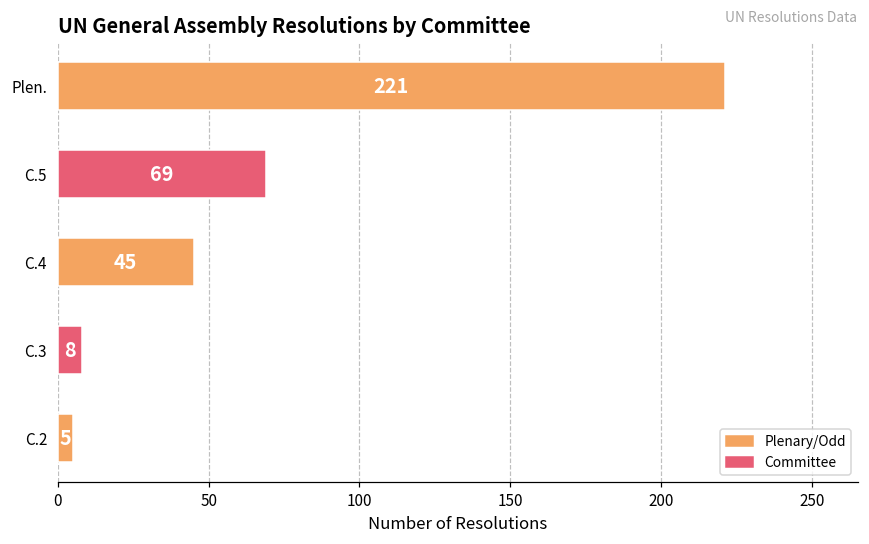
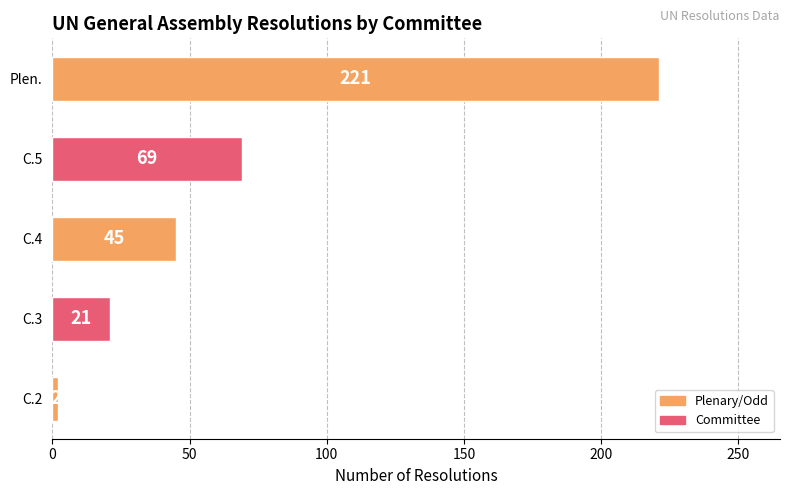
  {
    "Plen.": 221,
    "C.5": 69,
    "C.4": 45,
-   "C.3": 8,
-   "C.2": 5
+   "C.3": 21,
+   "C.2": 2
  }
